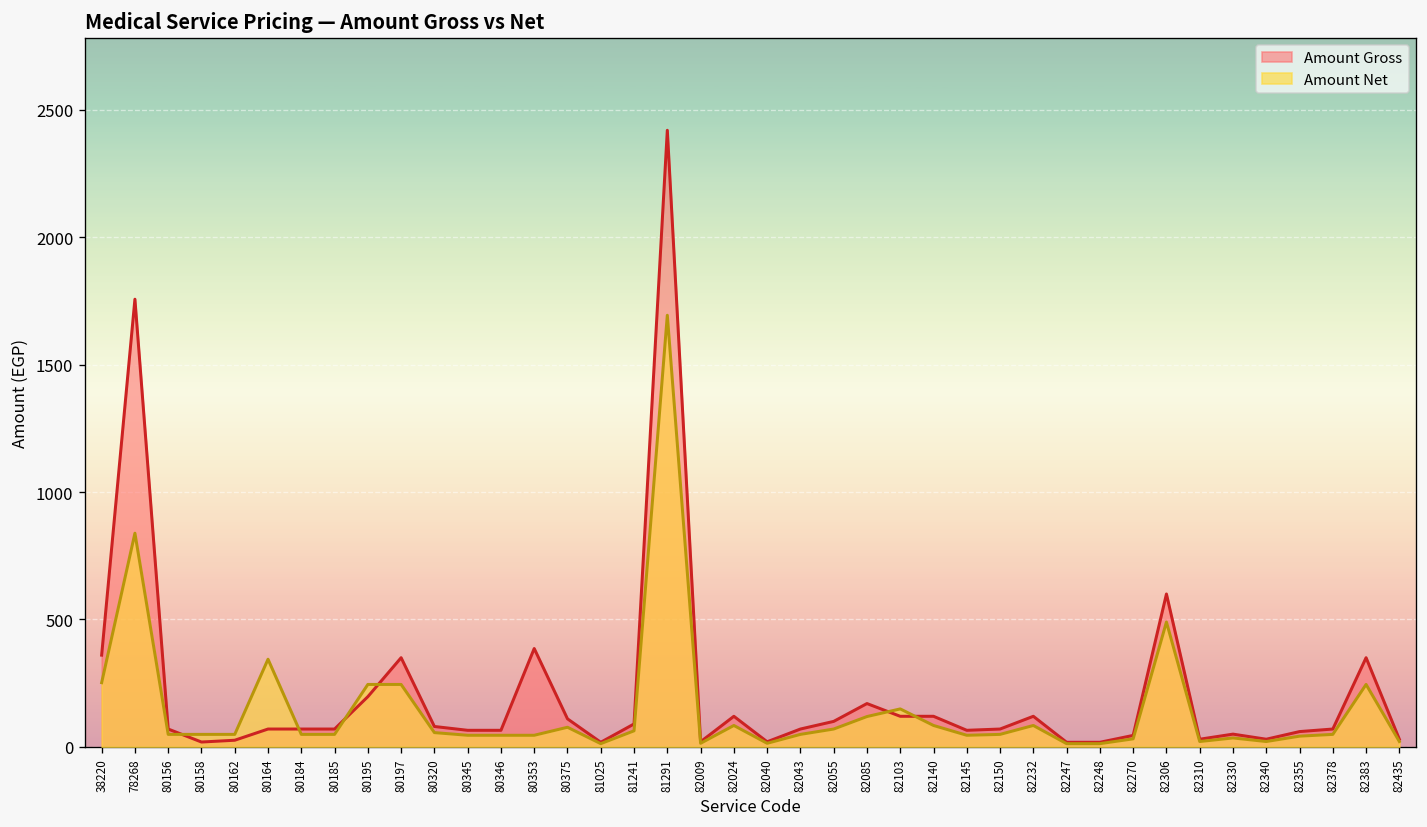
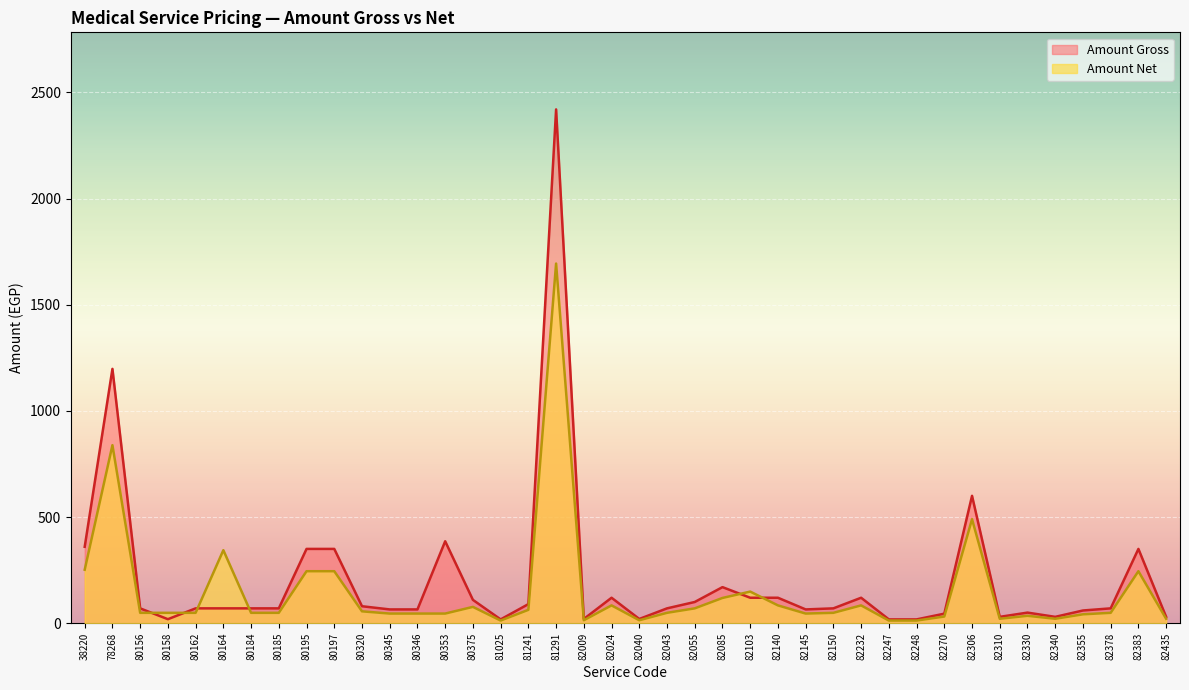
  {
    "Amount Gross": {
      "38220": 360,
-     "78268": 1760,
+     "78268": 1200,
      "80156": 70,
      "80158": 20,
-     "80162": 30,
+     "80162": 70,
      "80164": 70,
      "80184": 70,
      "80185": 70,
-     "80195": 200,
+     "80195": 350,
      "80197": 350,
      "80320": 80,
      "80345": 70,
      "80346": 70,
      "80353": 390,
      "80375": 110,
      "81241": 90,
      "81291": 2420,
      "82024": 120,
      "82043": 70,
      "82055": 100,
      "82085": 170,
      "82103": 120,
      "82140": 120,
      "82145": 70,
      "82150": 70,
      "82232": 120,
      "82270": 50,
      "82306": 600,
      "82330": 50,
      "82355": 60,
      "82378": 70,
      "82383": 350
    },
    "Amount Net": {
      "38220": 250,
      "78268": 840,
      "80156": 50,
      "80158": 50,
      "80162": 50,
      "80164": 340,
      "80184": 50,
      "80185": 50,
      "80195": 250,
      "80197": 250,
      "80320": 60,
      "80345": 50,
      "80346": 50,
      "80353": 50,
      "80375": 80,
      "81241": 60,
      "81291": 1690,
      "82024": 80,
      "82043": 50,
      "82055": 70,
      "82085": 120,
      "82103": 150,
      "82140": 80,
      "82145": 50,
      "82150": 50,
      "82232": 80,
      "82270": 30,
      "82306": 490,
      "82330": 40,
      "82355": 40,
      "82378": 50,
      "82383": 250
    }
  }
